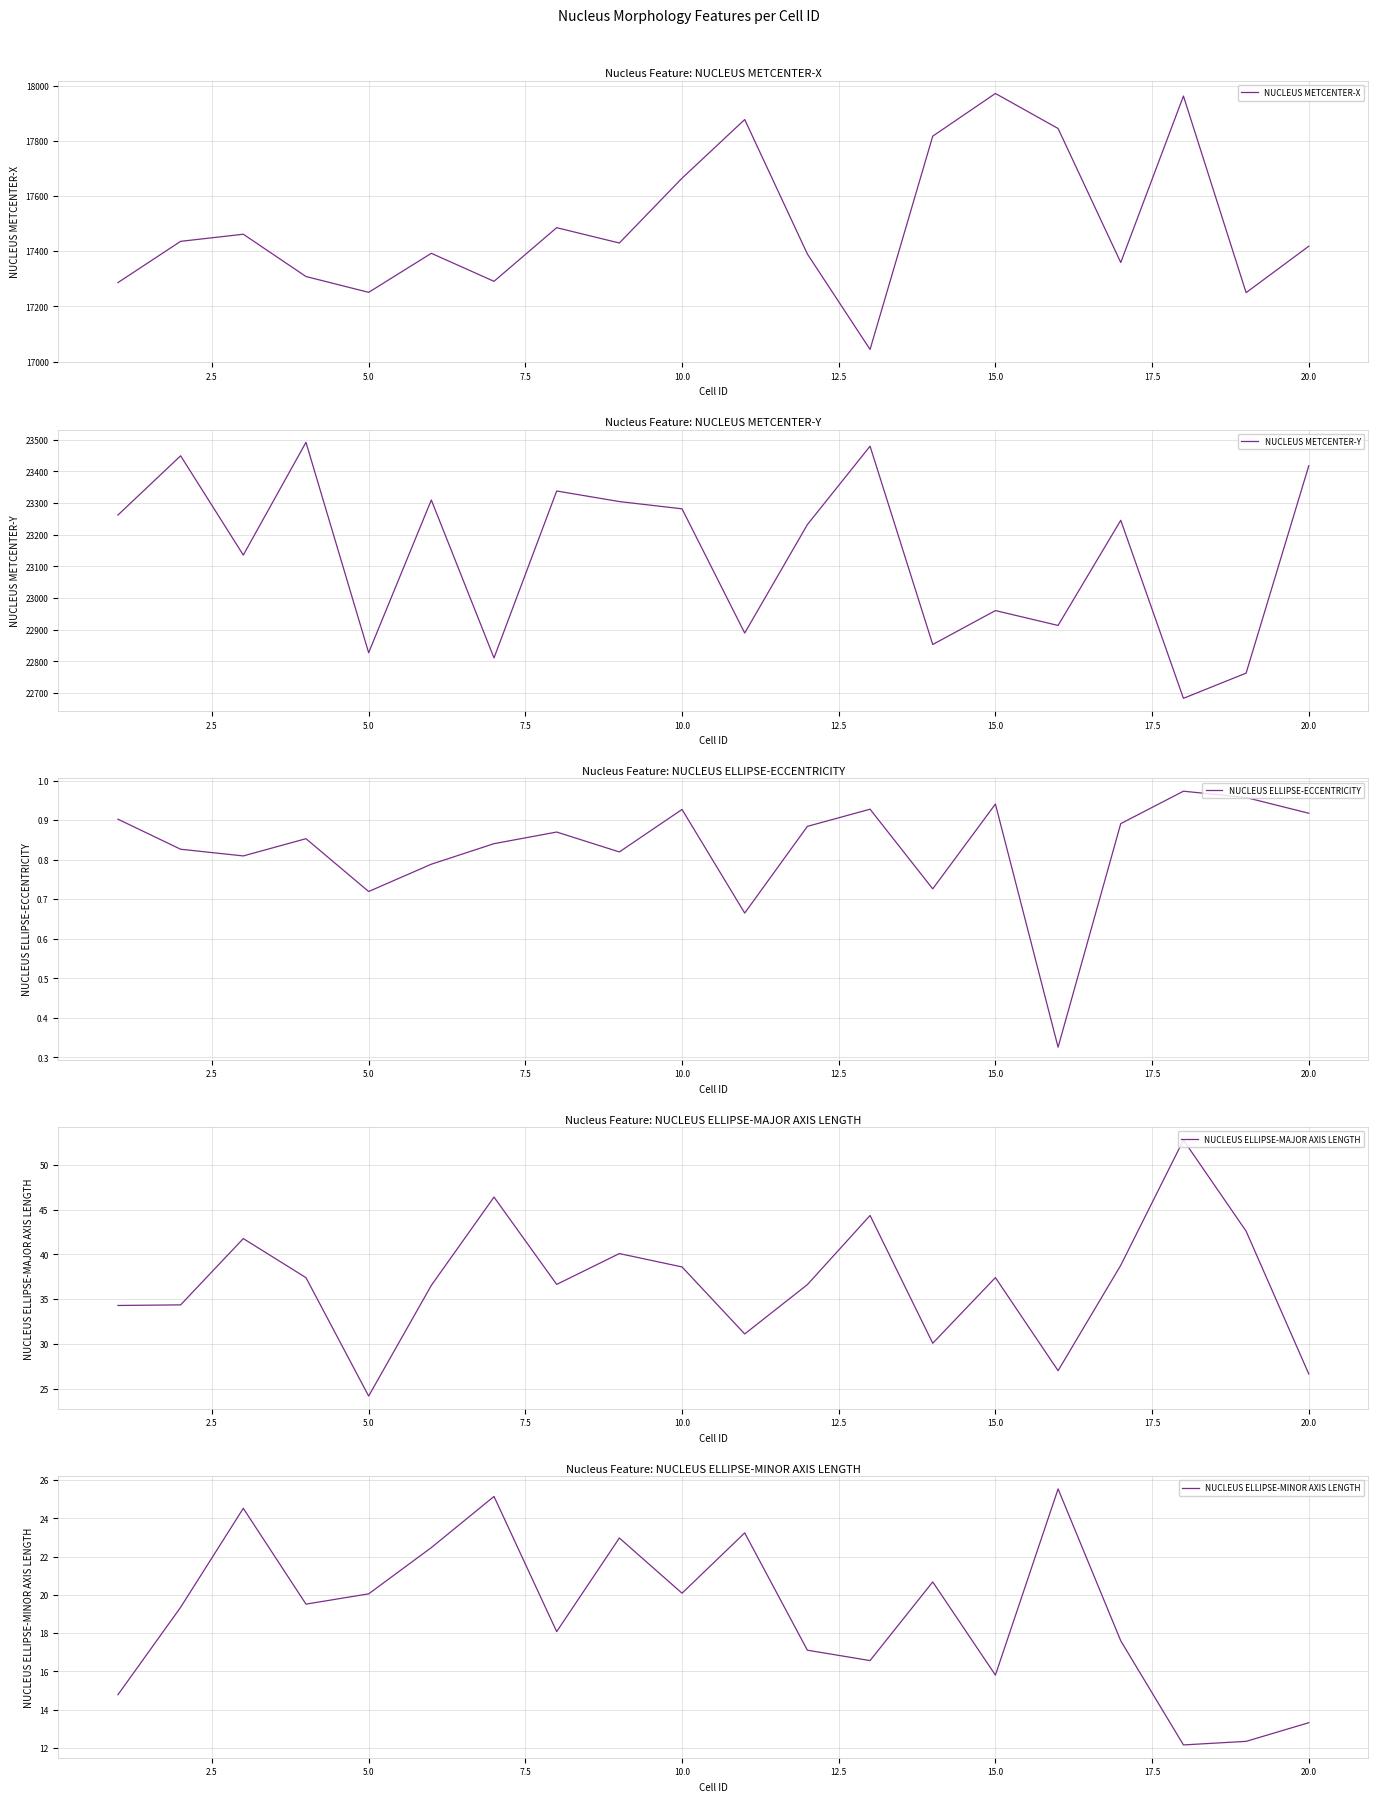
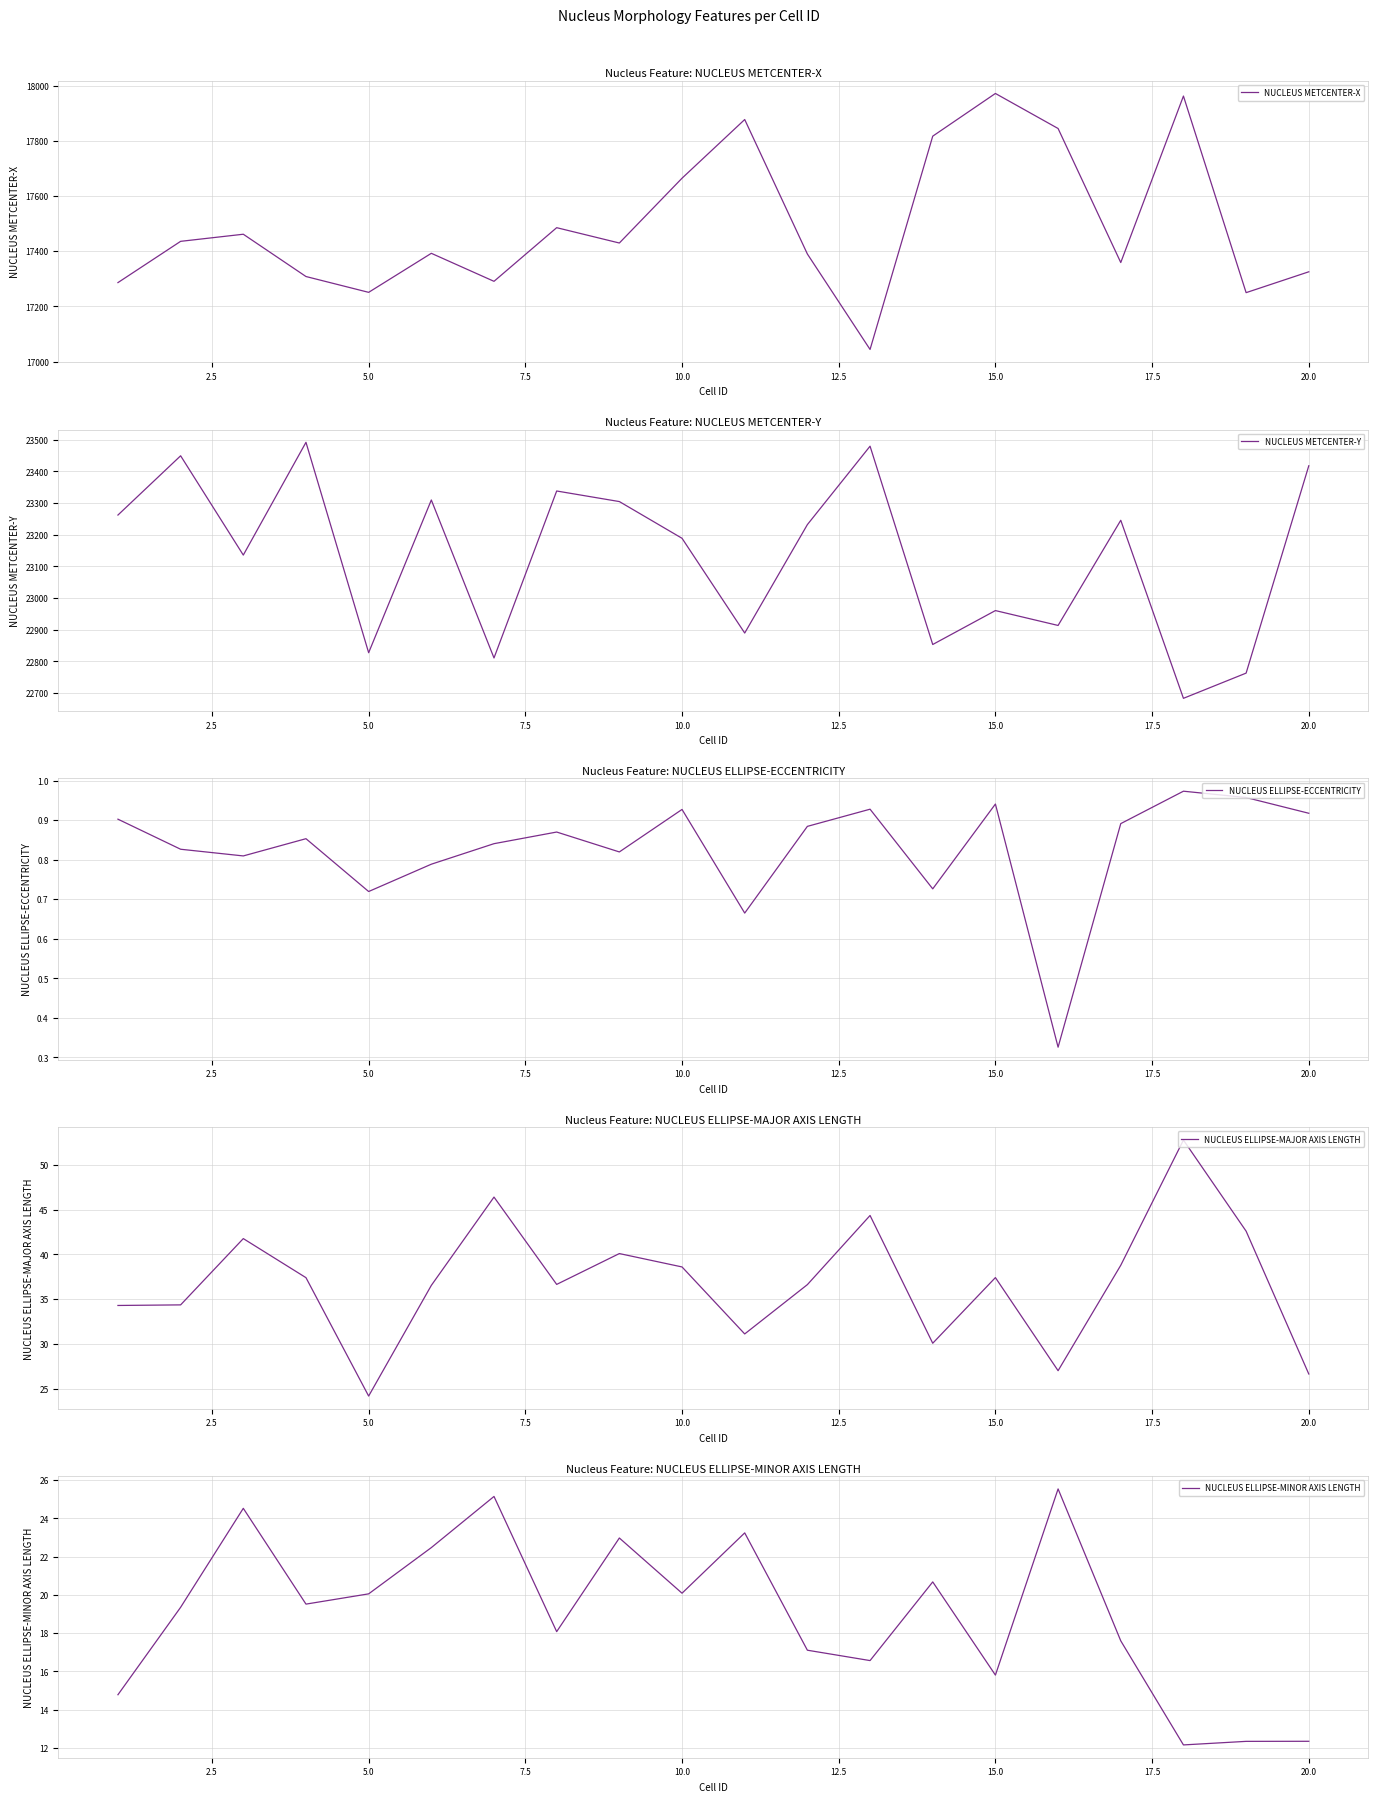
  {
    "Nucleus Feature: NUCLEUS METCENTER-X": {
      "5.0": 17250,
      "10.0": 17660,
      "15.0": 17970,
-     "20.0": 17420
+     "20.0": 17330
    },
    "Nucleus Feature: NUCLEUS METCENTER-Y": {
      "5.0": 22830,
-     "10.0": 23280,
+     "10.0": 23190,
      "15.0": 22960,
      "20.0": 23420
    },
    "Nucleus Feature: NUCLEUS ELLIPSE-ECCENTRICITY": {
      "5.0": 0.72,
      "10.0": 0.93,
      "15.0": 0.94,
      "20.0": 0.92
    },
    "Nucleus Feature: NUCLEUS ELLIPSE-MAJOR AXIS LENGTH": {
      "5.0": 24,
      "10.0": 39,
      "15.0": 37,
      "20.0": 27
    },
    "Nucleus Feature: NUCLEUS ELLIPSE-MINOR AXIS LENGTH": {
      "5.0": 20.1,
      "10.0": 20.1,
      "15.0": 15.8,
-     "20.0": 13.3
+     "20.0": 12.3
    }
  }
